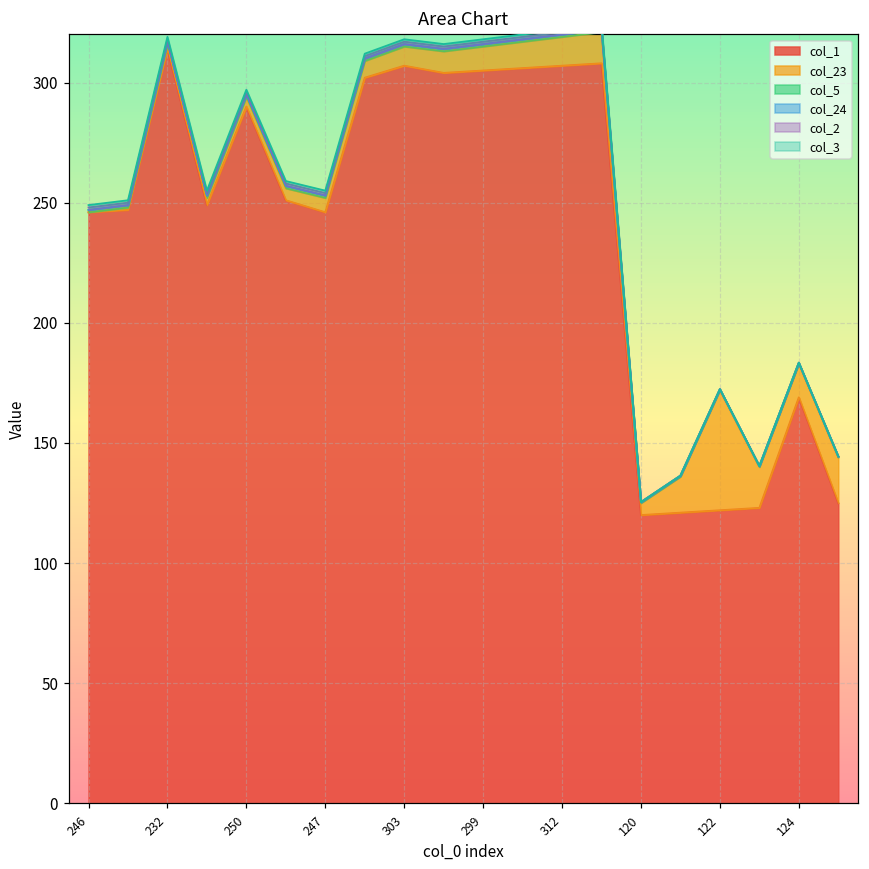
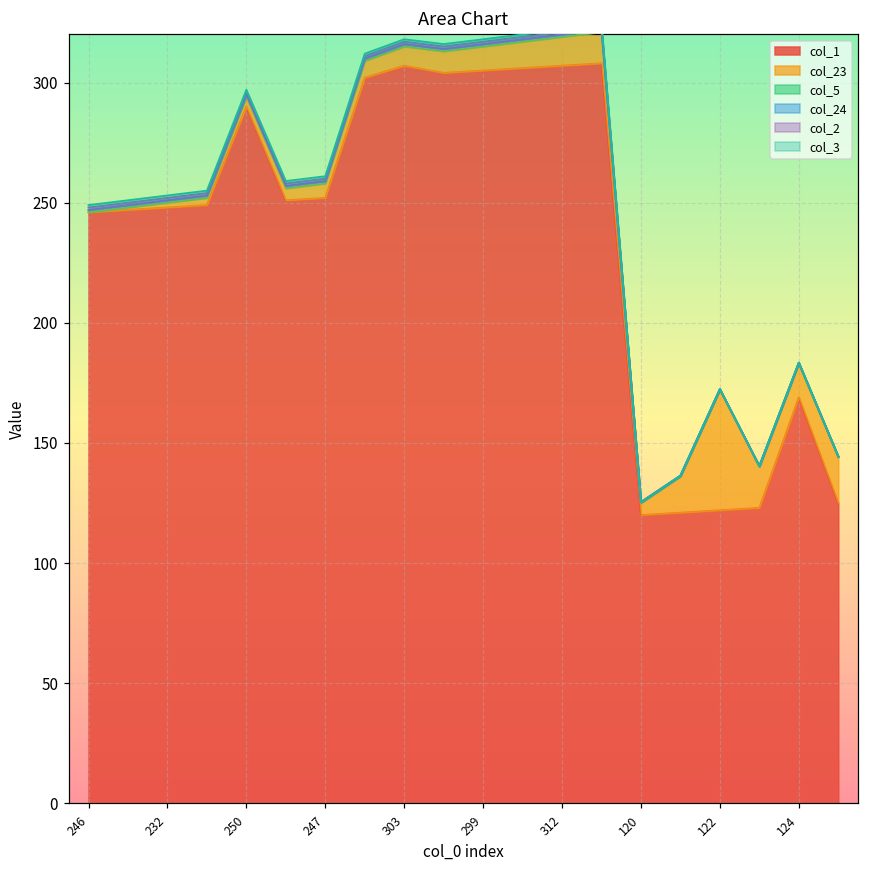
  {
    "col_1": {
-     "232": 314,
+     "232": 248,
      "250": 290,
-     "247": 246,
+     "247": 252,
      "303": 307,
      "299": 305,
      "312": 307,
      "120": 120,
      "122": 122,
      "124": 169
    }
  }
